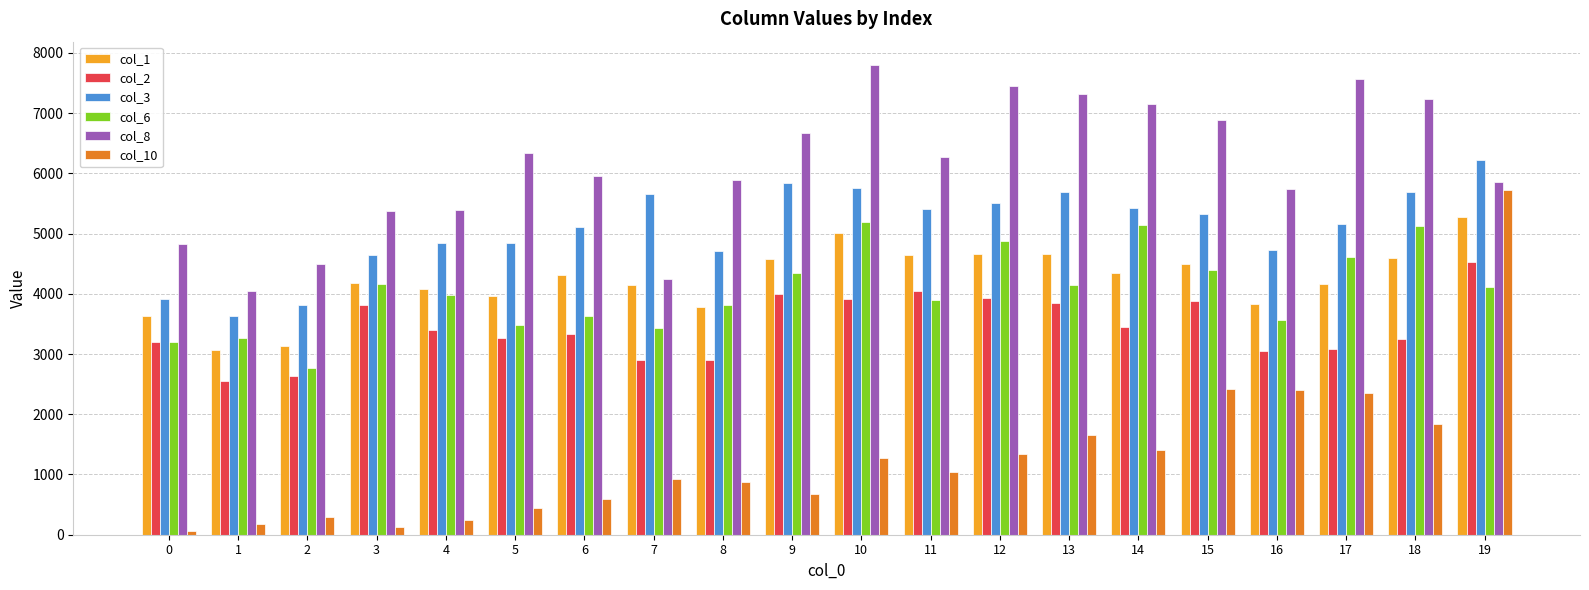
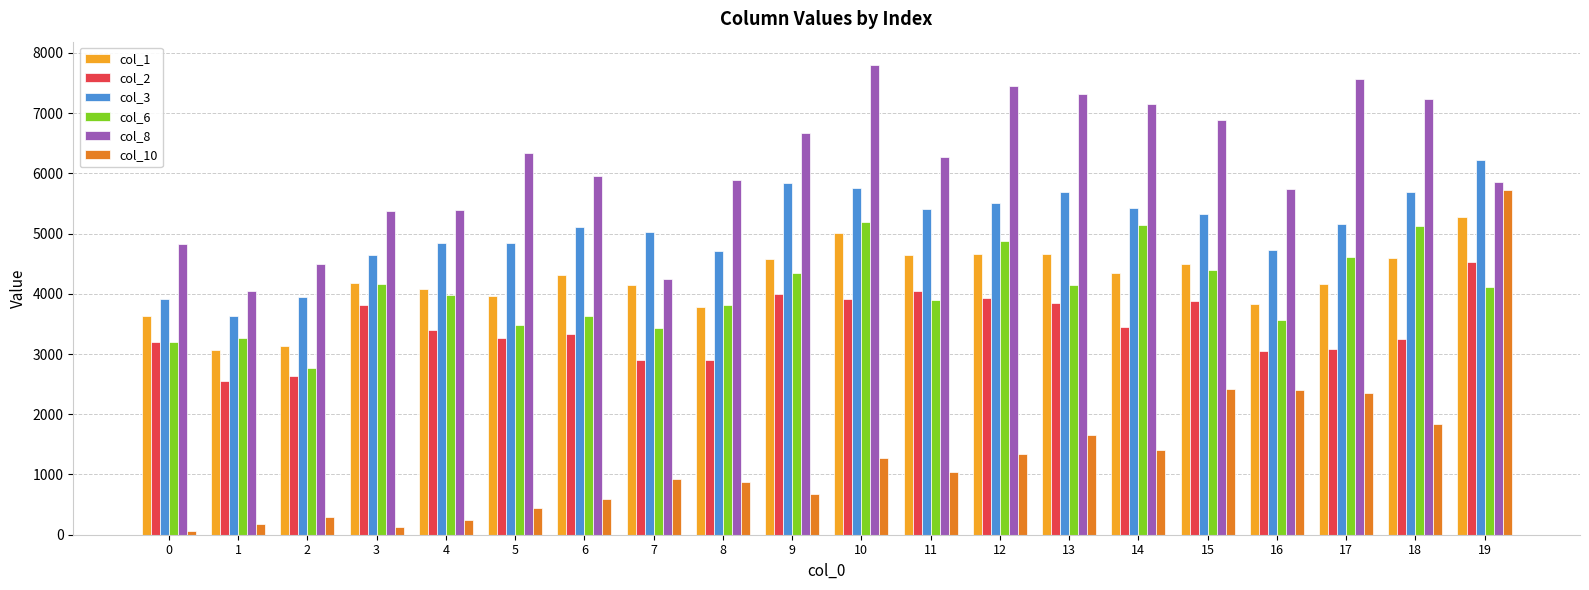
  {
    "col_2": {
      "0": 3200,
      "1": 2600,
      "2": 2600,
      "3": 3800,
      "4": 3400,
      "5": 3300,
      "6": 3300,
      "7": 2900,
      "8": 2900,
      "9": 4000,
      "10": 3900,
      "11": 4000,
      "12": 3900,
      "13": 3900,
      "14": 3400,
      "15": 3900,
      "16": 3000,
      "17": 3100,
      "18": 3300,
      "19": 4500
    },
    "col_3": {
      "0": 3900,
      "1": 3600,
-     "2": 3800,
+     "2": 3900,
      "3": 4600,
      "4": 4900,
      "5": 4800,
      "6": 5100,
-     "7": 5700,
+     "7": 5000,
      "8": 4700,
      "9": 5800,
      "10": 5700,
      "11": 5400,
      "12": 5500,
      "13": 5700,
      "14": 5400,
      "15": 5300,
      "16": 4700,
      "17": 5200,
      "18": 5700,
      "19": 6200
    },
    "col_6": {
      "0": 3200,
      "1": 3300,
      "2": 2800,
      "3": 4200,
      "4": 4000,
      "5": 3500,
      "6": 3600,
      "7": 3400,
      "8": 3800,
      "9": 4300,
      "10": 5200,
      "11": 3900,
      "12": 4900,
      "13": 4100,
      "14": 5100,
      "15": 4400,
      "16": 3600,
      "17": 4600,
      "18": 5100,
      "19": 4100
    },
    "col_8": {
      "0": 4800,
      "1": 4000,
      "2": 4500,
      "3": 5400,
      "4": 5400,
      "5": 6300,
      "6": 6000,
      "7": 4300,
      "8": 5900,
      "9": 6700,
      "10": 7800,
      "11": 6300,
      "12": 7500,
      "13": 7300,
      "14": 7200,
      "15": 6900,
      "16": 5700,
      "17": 7600,
      "18": 7200,
      "19": 5900
    }
  }
